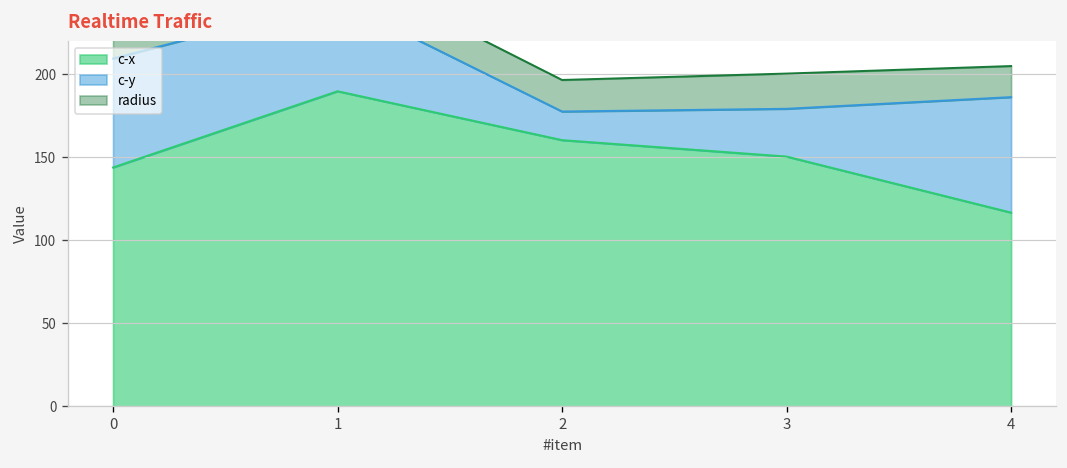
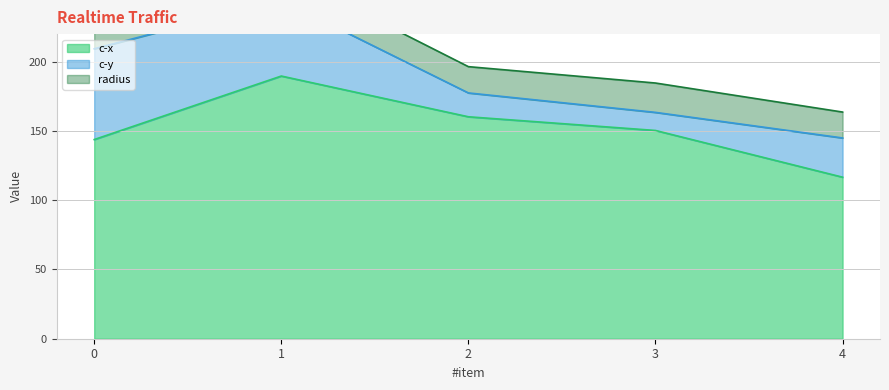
  {
    "c-x": {
      "0": 144,
      "1": 190,
      "2": 160,
      "3": 150,
      "4": 117
    },
    "c-y": {
      "2": 17,
-     "3": 29,
-     "4": 70
+     "3": 13,
+     "4": 28
    },
    "radius": {
      "2": 19,
      "3": 21,
      "4": 19
    }
  }
